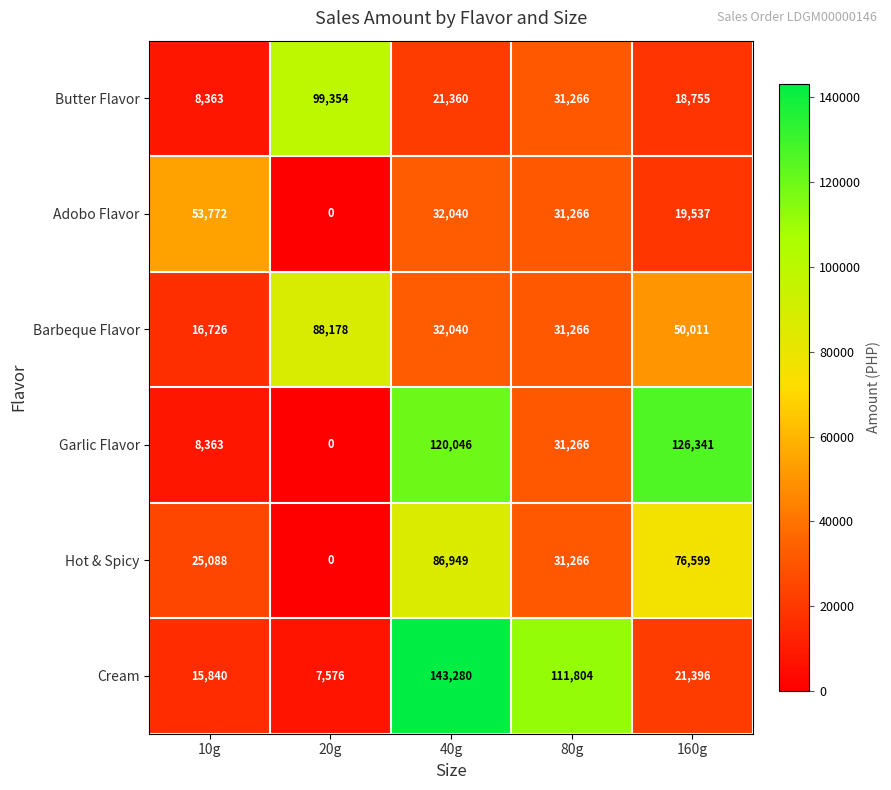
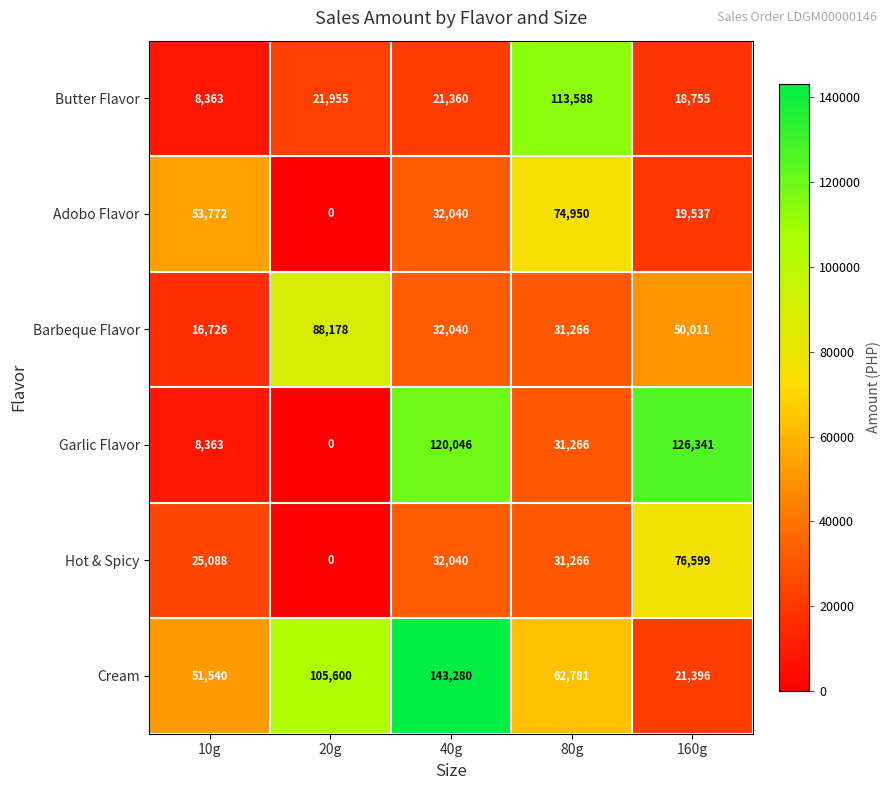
  {
    "Butter Flavor": {
      "10g": "8,363",
-     "20g": "99,354",
+     "20g": "21,955",
      "40g": "21,360",
-     "80g": "31,266",
+     "80g": "113,588",
      "160g": "18,755"
    },
    "Adobo Flavor": {
      "10g": "53,772",
      "20g": "0",
      "40g": "32,040",
-     "80g": "31,266",
+     "80g": "74,950",
      "160g": "19,537"
    },
    "Barbeque Flavor": {
      "10g": "16,726",
      "20g": "88,178",
      "40g": "32,040",
      "80g": "31,266",
      "160g": "50,011"
    },
    "Garlic Flavor": {
      "10g": "8,363",
      "20g": "0",
      "40g": "120,046",
      "80g": "31,266",
      "160g": "126,341"
    },
    "Hot & Spicy": {
      "10g": "25,088",
      "20g": "0",
-     "40g": "86,949",
+     "40g": "32,040",
      "80g": "31,266",
      "160g": "76,599"
    },
    "Cream": {
-     "10g": "15,840",
-     "20g": "7,576",
+     "10g": "51,540",
+     "20g": "105,600",
      "40g": "143,280",
-     "80g": "111,804",
+     "80g": "62,781",
      "160g": "21,396"
    }
  }
